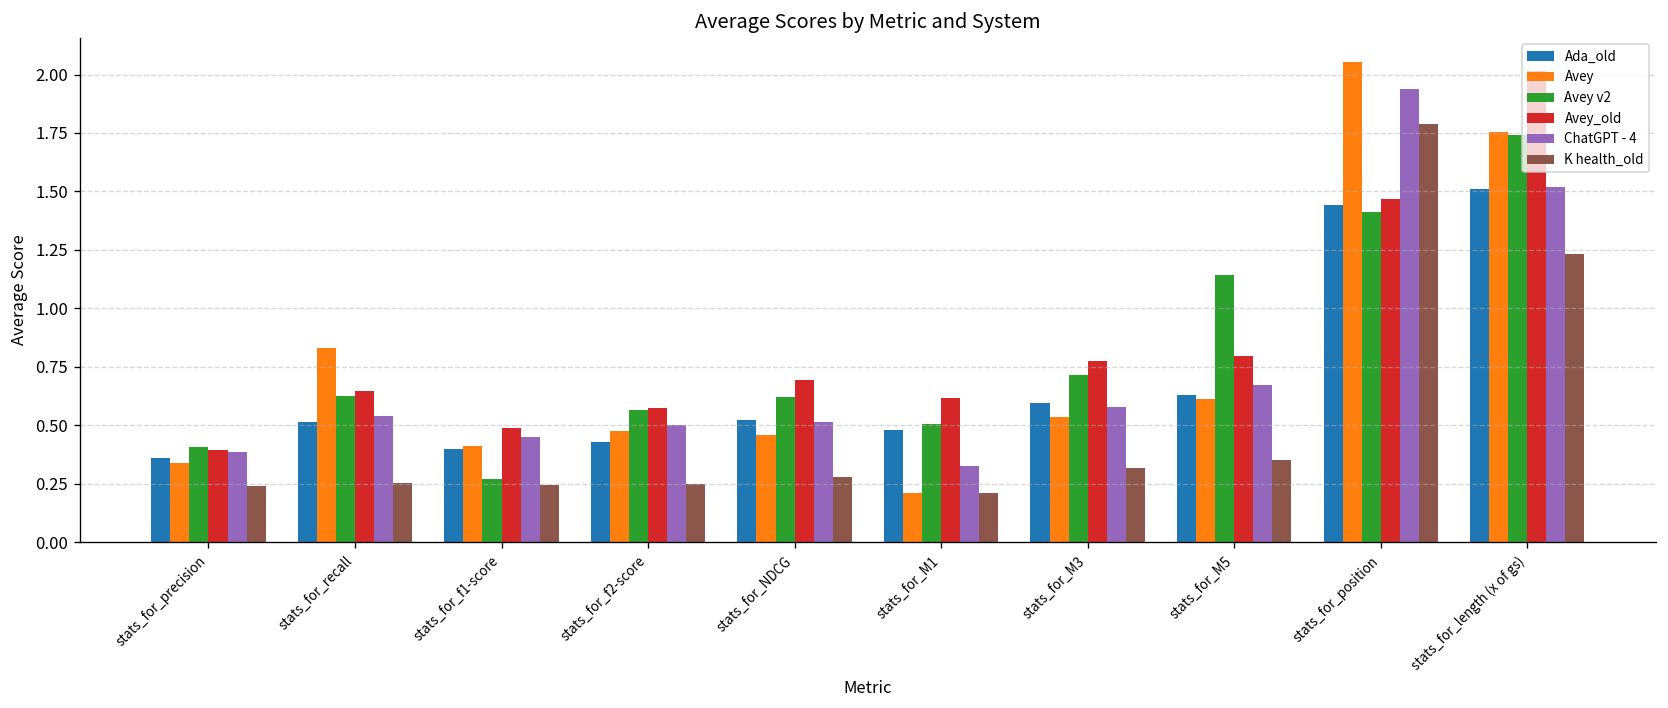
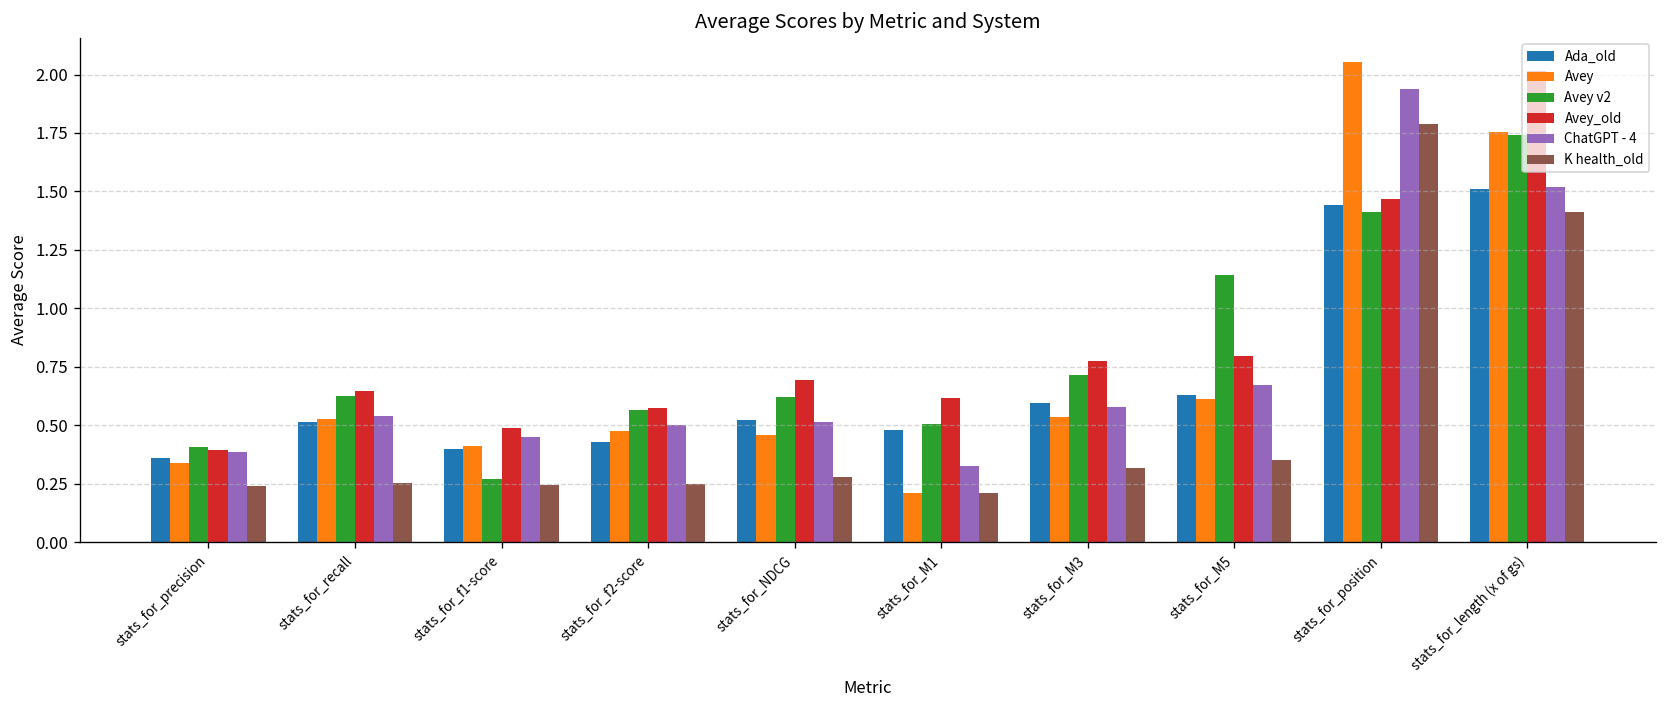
  {
    "Ada_old": {
      "stats_for_precision": 0.36,
      "stats_for_recall": 0.52,
      "stats_for_f1-score": 0.40,
      "stats_for_f2-score": 0.43,
      "stats_for_NDCG": 0.52,
      "stats_for_M1": 0.48,
      "stats_for_M3": 0.60,
      "stats_for_M5": 0.63,
      "stats_for_position": 1.44,
      "stats_for_length (x of gs)": 1.51
    },
    "Avey": {
      "stats_for_precision": 0.34,
-     "stats_for_recall": 0.83,
+     "stats_for_recall": 0.53,
      "stats_for_f1-score": 0.41,
      "stats_for_f2-score": 0.47,
      "stats_for_NDCG": 0.46,
      "stats_for_M1": 0.21,
      "stats_for_M3": 0.54,
      "stats_for_M5": 0.61,
      "stats_for_position": 2.06,
      "stats_for_length (x of gs)": 1.75
    },
    "Avey v2": {
      "stats_for_precision": 0.41,
      "stats_for_recall": 0.63,
      "stats_for_f1-score": 0.27,
      "stats_for_f2-score": 0.57,
      "stats_for_NDCG": 0.62,
      "stats_for_M1": 0.50,
      "stats_for_M3": 0.71,
      "stats_for_M5": 1.14,
      "stats_for_position": 1.41,
      "stats_for_length (x of gs)": 1.74
    },
    "Avey_old": {
      "stats_for_precision": 0.39,
      "stats_for_recall": 0.65,
      "stats_for_f1-score": 0.49,
      "stats_for_f2-score": 0.57,
      "stats_for_NDCG": 0.69,
      "stats_for_M1": 0.62,
      "stats_for_M3": 0.78,
      "stats_for_M5": 0.80,
      "stats_for_position": 1.47
    },
    "ChatGPT - 4": {
      "stats_for_precision": 0.39,
      "stats_for_recall": 0.54,
      "stats_for_f1-score": 0.45,
      "stats_for_f2-score": 0.50,
      "stats_for_NDCG": 0.51,
      "stats_for_M1": 0.33,
      "stats_for_M3": 0.58,
      "stats_for_M5": 0.67,
      "stats_for_position": 1.94,
      "stats_for_length (x of gs)": 1.52
    },
    "K health_old": {
      "stats_for_precision": 0.24,
      "stats_for_recall": 0.25,
      "stats_for_f1-score": 0.25,
      "stats_for_f2-score": 0.25,
      "stats_for_NDCG": 0.28,
      "stats_for_M1": 0.21,
      "stats_for_M3": 0.32,
      "stats_for_M5": 0.35,
      "stats_for_position": 1.79,
-     "stats_for_length (x of gs)": 1.23
+     "stats_for_length (x of gs)": 1.41
    }
  }
